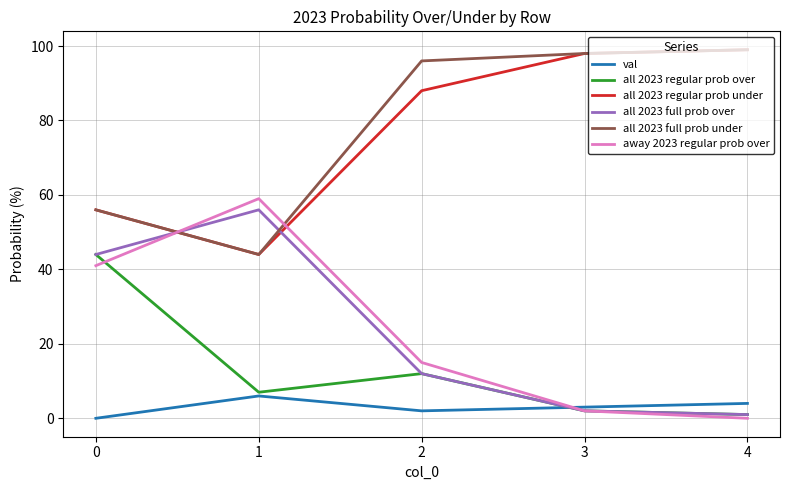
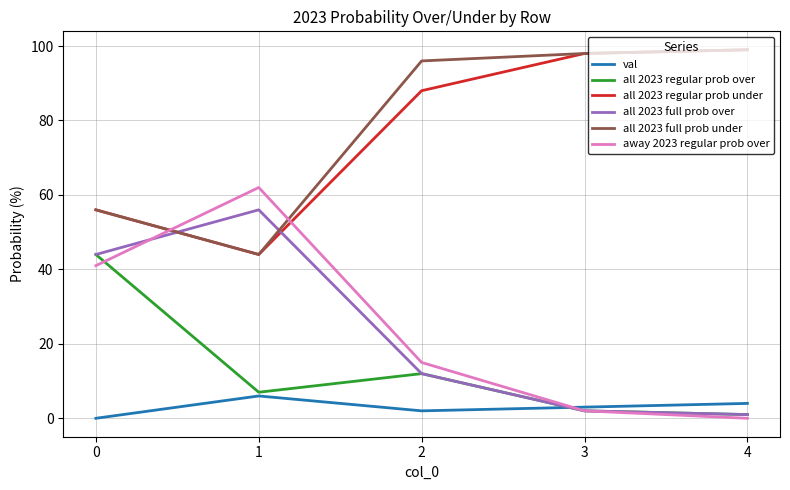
  {
    "val": {
      "0": 0,
      "1": 6,
      "2": 2,
      "3": 3,
      "4": 4
    },
    "all 2023 regular prob over": {
      "1": 7
    },
    "all 2023 regular prob under": {
      "2": 88
    },
    "all 2023 full prob over": {
      "1": 56
    },
    "all 2023 full prob under": {
      "2": 96
    },
    "away 2023 regular prob over": {
      "0": 41,
-     "1": 59,
+     "1": 62,
      "2": 15,
      "4": 0
    }
  }
